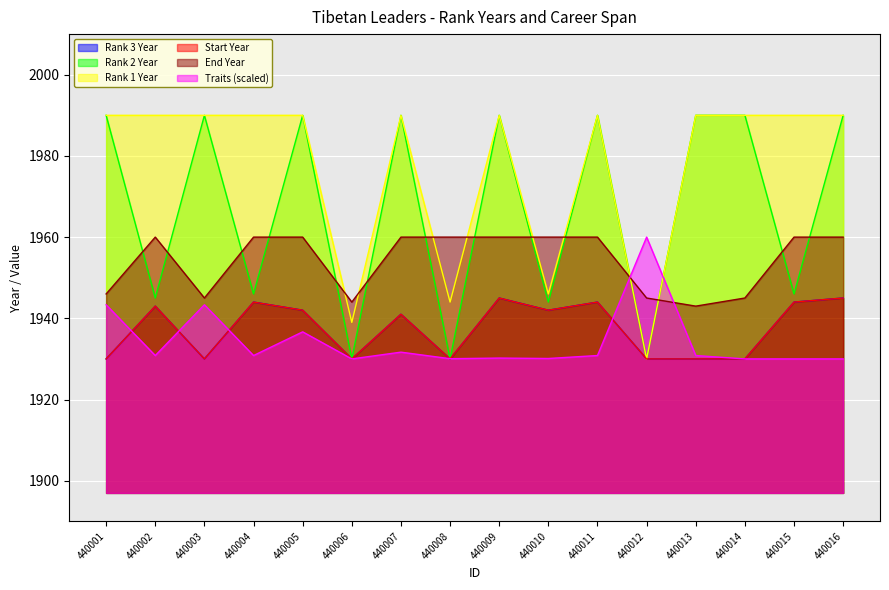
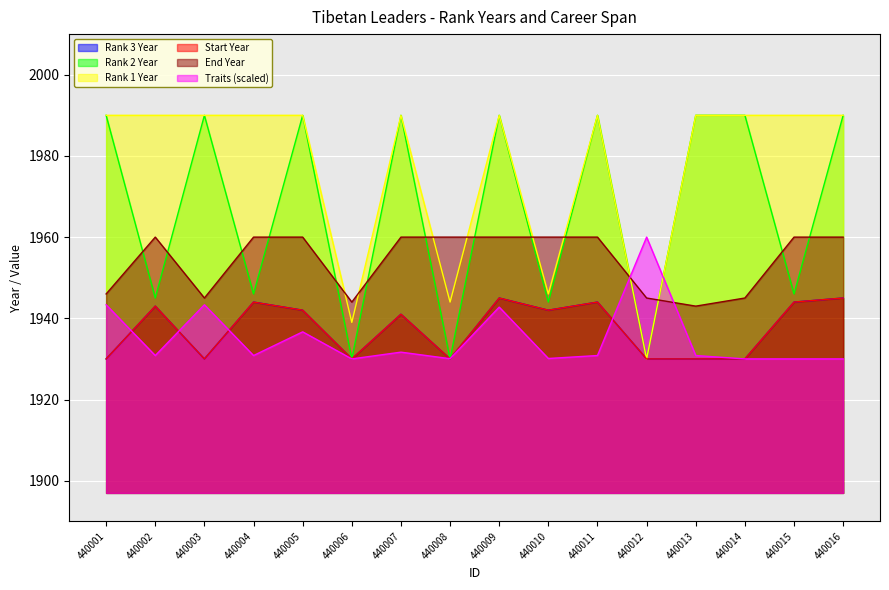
  {
    "Start Year": {
      "440001": 1930,
      "440002": 1943,
      "440003": 1930,
      "440004": 1944,
      "440005": 1942,
      "440007": 1941,
      "440009": 1945,
      "440010": 1942,
      "440011": 1944,
      "440013": 1930,
      "440015": 1944,
      "440016": 1945
    },
    "Rank 2 Year": {
      "440002": 1945,
      "440004": 1946,
      "440010": 1944,
      "440015": 1946
    },
    "Rank 1 Year": {
      "440002": 1990,
      "440004": 1990,
      "440006": 1939,
      "440008": 1944,
      "440010": 1946,
      "440015": 1990
    },
    "End Year": {
      "440001": 1946,
      "440002": 1960,
      "440003": 1945,
      "440004": 1960,
      "440005": 1960,
      "440006": 1944,
      "440007": 1960,
      "440008": 1960,
      "440009": 1960,
      "440010": 1960,
      "440011": 1960,
      "440012": 1945,
      "440013": 1943,
      "440014": 1945,
      "440015": 1960,
      "440016": 1960
    },
    "Traits (scaled)": {
      "440001": 1943,
      "440002": 1931,
      "440003": 1943,
      "440004": 1931,
      "440005": 1937,
      "440007": 1932,
-     "440009": 1930,
+     "440009": 1943,
      "440010": 1930,
      "440011": 1931,
      "440012": 1960,
      "440013": 1931,
      "440015": 1930,
      "440016": 1930
    }
  }
